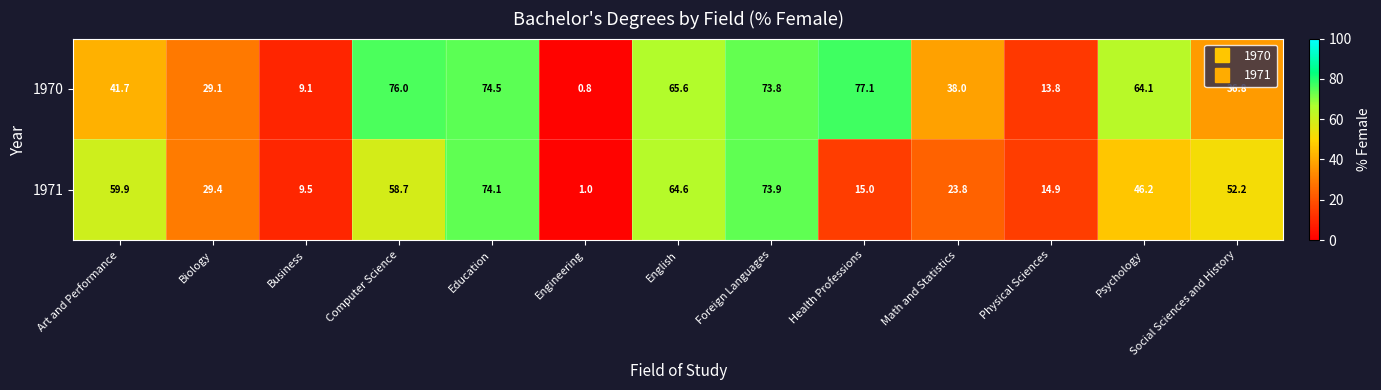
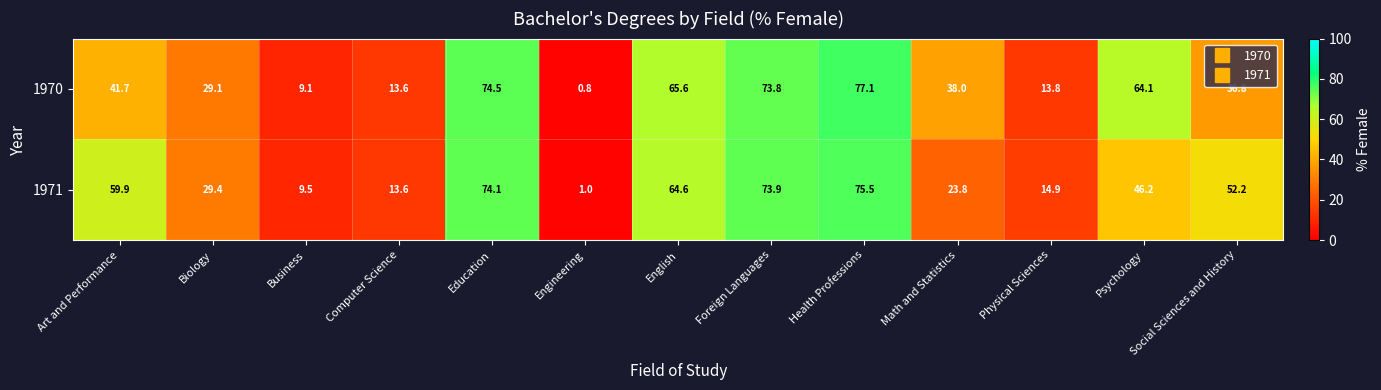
  {
    "1970": {
      "Art and Performance": 41.7,
      "Biology": 29.1,
      "Business": 9.1,
-     "Computer Science": 76.0,
+     "Computer Science": 13.6,
      "Education": 74.5,
      "Engineering": 0.8,
      "English": 65.6,
      "Foreign Languages": 73.8,
      "Health Professions": 77.1,
      "Math and Statistics": 38.0,
      "Physical Sciences": 13.8,
      "Psychology": 64.1
    },
    "1971": {
      "Art and Performance": 59.9,
      "Biology": 29.4,
      "Business": 9.5,
-     "Computer Science": 58.7,
+     "Computer Science": 13.6,
      "Education": 74.1,
      "Engineering": 1.0,
      "English": 64.6,
      "Foreign Languages": 73.9,
-     "Health Professions": 15.0,
+     "Health Professions": 75.5,
      "Math and Statistics": 23.8,
      "Physical Sciences": 14.9,
      "Psychology": 46.2,
      "Social Sciences and History": 52.2
    }
  }
